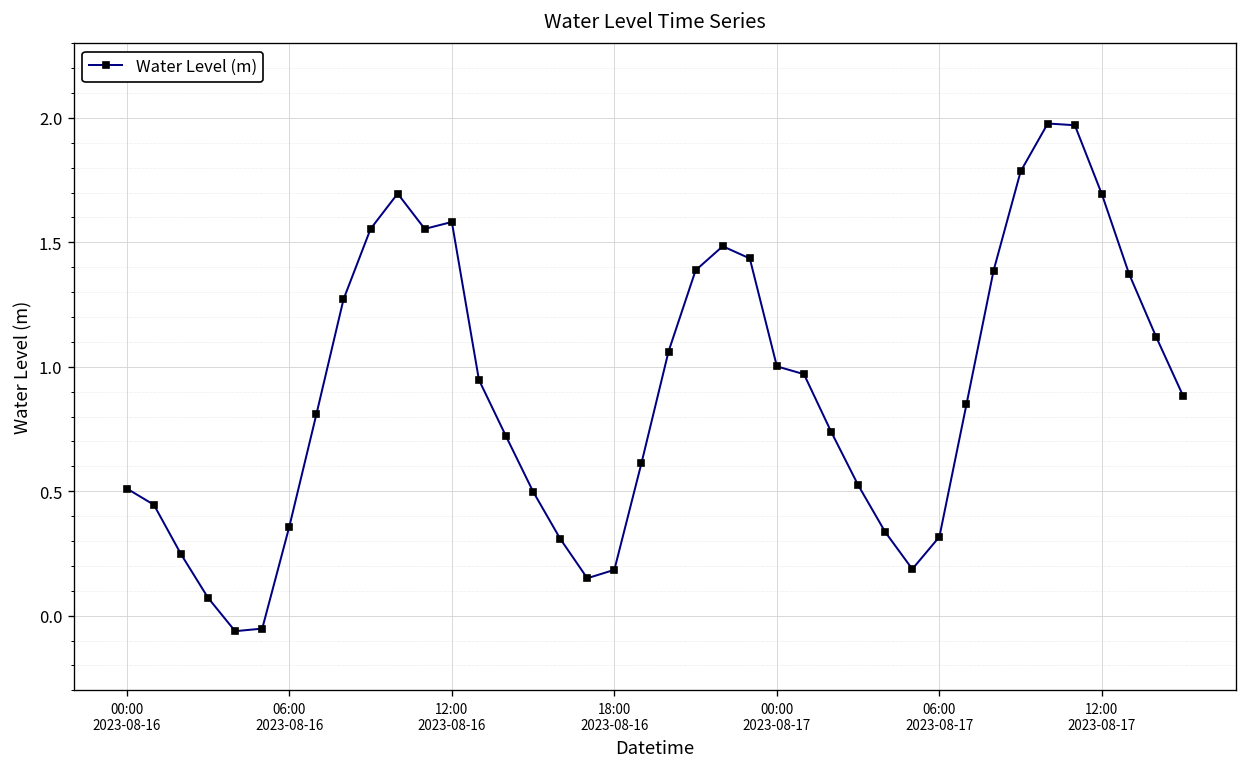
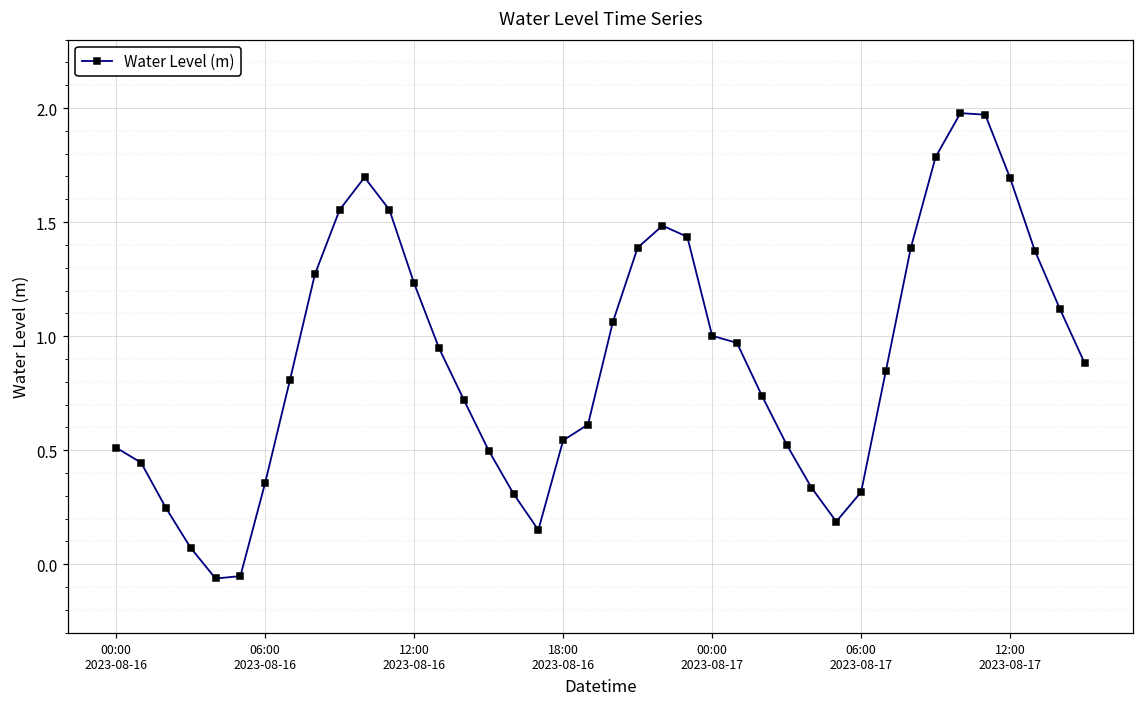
  {
    "00:00 2023-08-16": 0.51,
    "06:00 2023-08-16": 0.36,
-   "12:00 2023-08-16": 1.58,
-   "18:00 2023-08-16": 0.18,
+   "12:00 2023-08-16": 1.23,
+   "18:00 2023-08-16": 0.54,
    "00:00 2023-08-17": 1.00,
    "06:00 2023-08-17": 0.32,
    "12:00 2023-08-17": 1.69
  }
